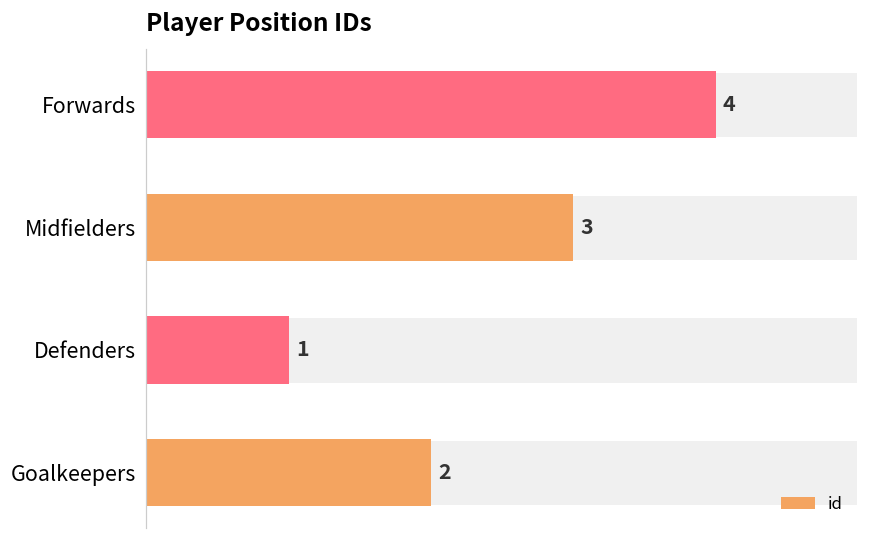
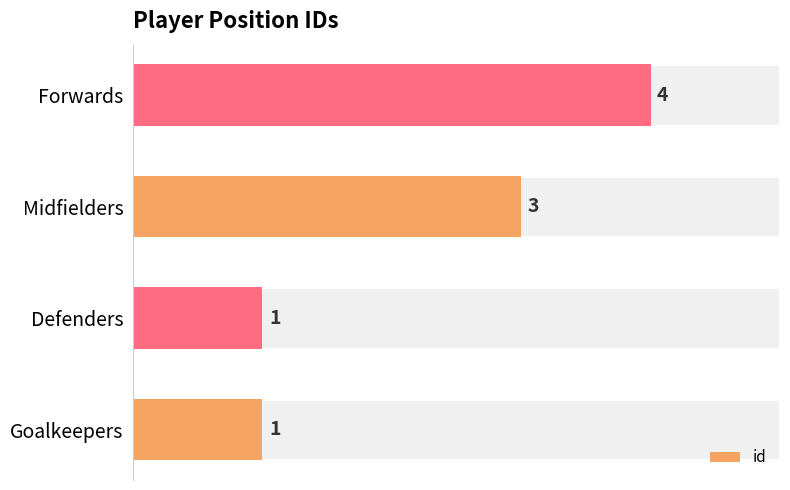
  {
    "Forwards": 4,
    "Midfielders": 3,
    "Defenders": 1,
-   "Goalkeepers": 2
+   "Goalkeepers": 1
  }
